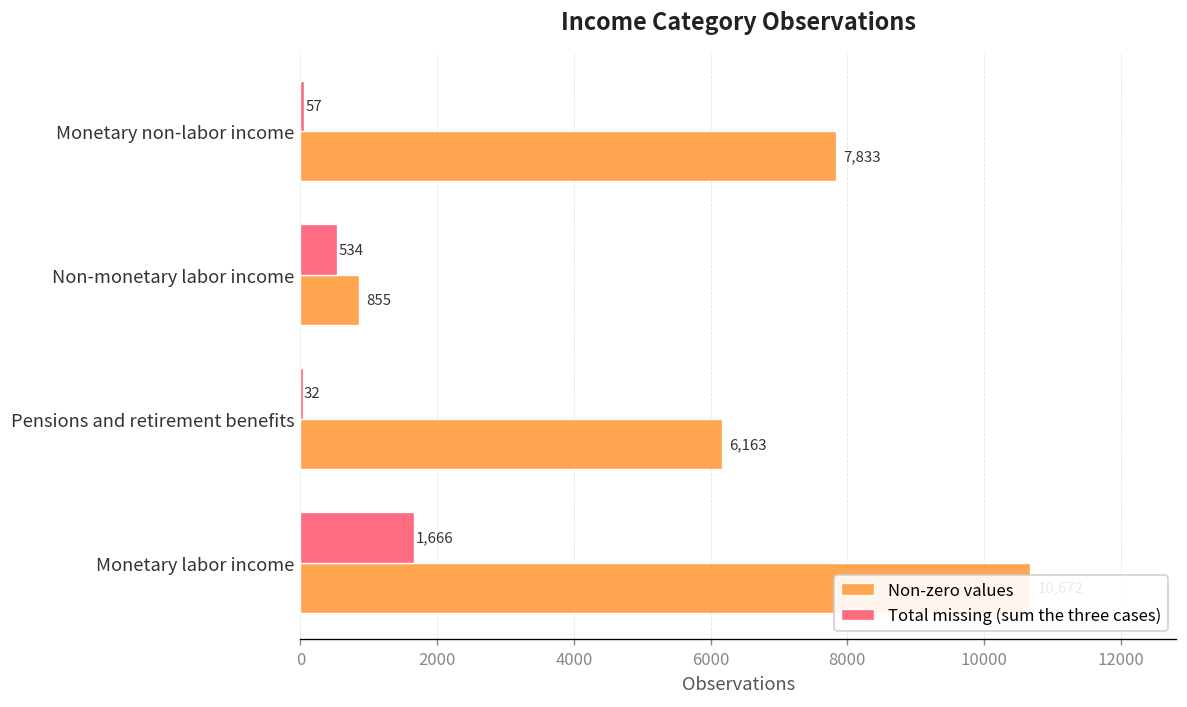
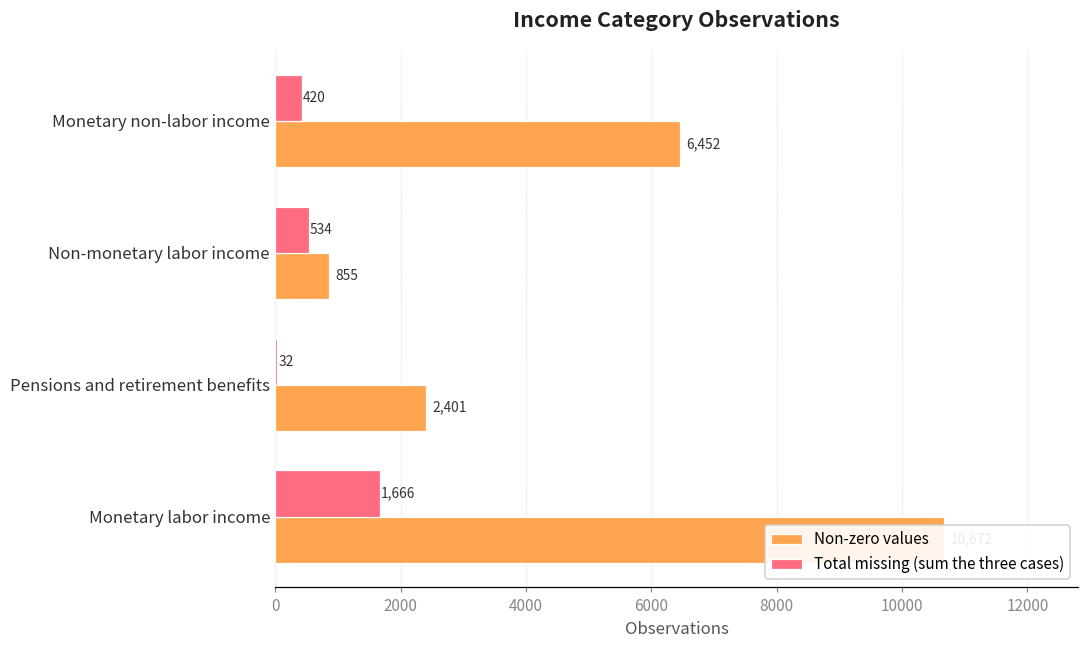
  {
    "Non-zero values": {
-     "Monetary non-labor income": "7,833",
+     "Monetary non-labor income": "6,452",
      "Non-monetary labor income": "855",
-     "Pensions and retirement benefits": "6,163"
+     "Pensions and retirement benefits": "2,401"
    },
    "Total missing (sum the three cases)": {
-     "Monetary non-labor income": "57",
+     "Monetary non-labor income": "420",
      "Non-monetary labor income": "534",
      "Pensions and retirement benefits": "32",
      "Monetary labor income": "1,666"
    }
  }
